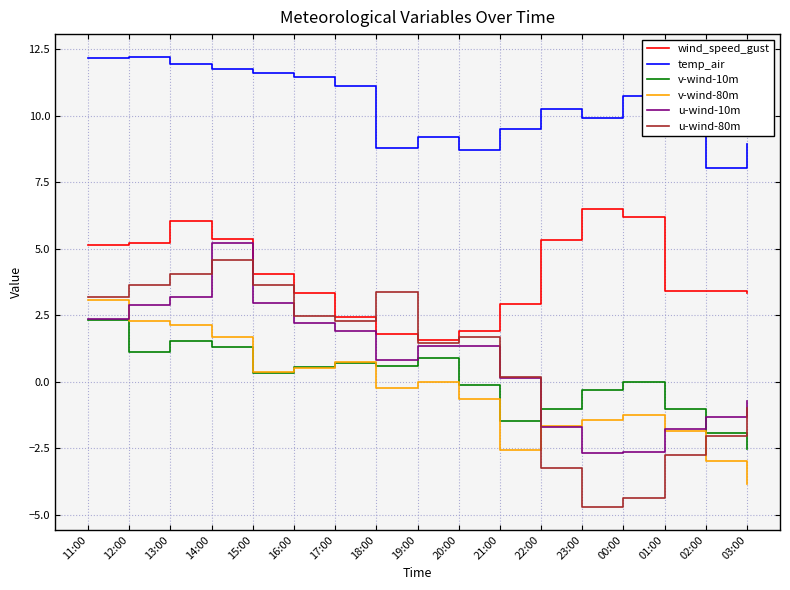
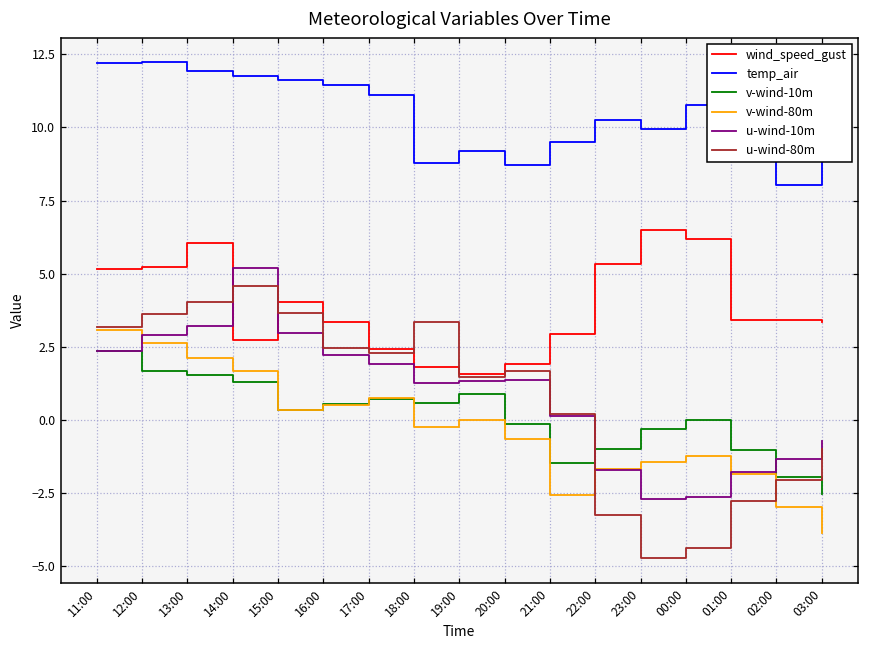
  {
    "wind_speed_gust": {
      "11:00": 5.2,
      "12:00": 5.2,
      "13:00": 6.0,
-     "14:00": 5.4,
+     "14:00": 2.7,
      "15:00": 4.0,
      "16:00": 3.4,
      "17:00": 2.4,
      "18:00": 1.8,
      "19:00": 1.6,
      "20:00": 1.9,
      "21:00": 2.9,
      "22:00": 5.3,
      "23:00": 6.5,
      "00:00": 6.2,
      "01:00": 3.4,
      "02:00": 3.4,
      "03:00": 3.3
    },
    "temp_air": {
      "11:00": 12.2,
      "12:00": 12.2,
      "13:00": 11.9,
      "14:00": 11.8,
      "15:00": 11.6,
      "16:00": 11.5,
      "17:00": 11.1,
      "18:00": 8.8,
      "19:00": 9.2,
      "20:00": 8.7,
      "21:00": 9.5,
      "22:00": 10.3,
      "23:00": 9.9,
      "00:00": 10.8,
      "02:00": 8.0,
      "03:00": 8.9
    },
    "v-wind-10m": {
-     "12:00": 1.1,
+     "12:00": 1.7,
      "13:00": 1.6,
      "14:00": 1.3,
      "18:00": 0.6,
      "19:00": 0.9,
      "20:00": -0.1,
      "21:00": -1.5,
      "22:00": -1.0,
      "23:00": -0.3,
      "00:00": 0.0,
      "01:00": -1.0,
      "02:00": -1.9,
      "03:00": -2.5
    },
    "v-wind-80m": {
      "11:00": 3.1,
-     "12:00": 2.3,
+     "12:00": 2.6,
      "13:00": 2.1,
      "14:00": 1.7,
      "18:00": -0.2,
      "19:00": 0.0,
      "20:00": -0.7,
      "21:00": -2.6,
      "23:00": -1.4,
      "00:00": -1.2,
      "02:00": -3.0,
      "03:00": -3.8
    },
    "u-wind-10m": {
      "12:00": 2.9,
      "13:00": 3.2,
      "14:00": 5.2,
      "15:00": 3.0,
      "16:00": 2.2,
      "17:00": 1.9,
-     "18:00": 0.8,
+     "18:00": 1.3,
      "19:00": 1.4,
      "20:00": 1.4,
      "23:00": -2.7,
      "00:00": -2.6,
      "02:00": -1.3,
      "03:00": -0.7
    },
    "u-wind-80m": {
      "11:00": 3.2,
      "12:00": 3.6,
      "13:00": 4.0,
      "14:00": 4.6,
      "15:00": 3.6,
      "16:00": 2.5,
      "17:00": 2.3,
      "18:00": 3.4,
      "19:00": 1.5,
      "20:00": 1.7,
      "22:00": -3.3,
      "23:00": -4.7,
      "00:00": -4.4,
      "01:00": -2.8,
      "02:00": -2.0,
      "03:00": -1.0
    }
  }
